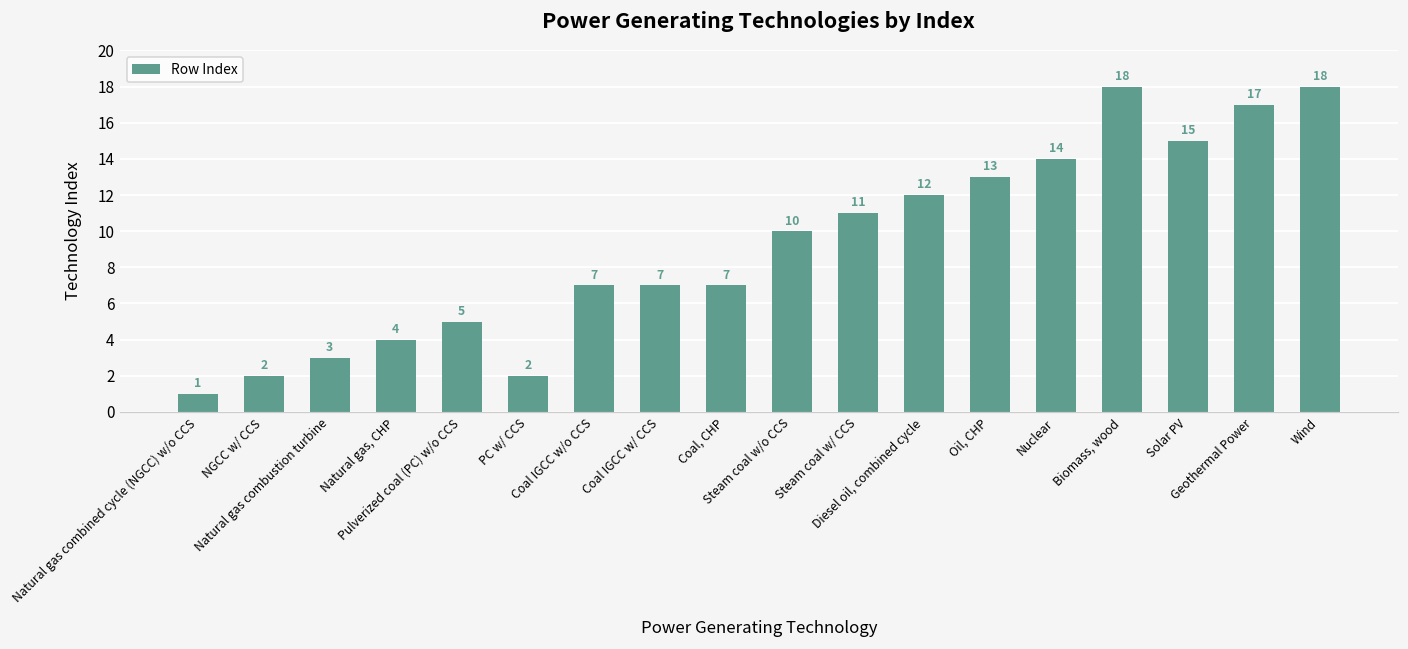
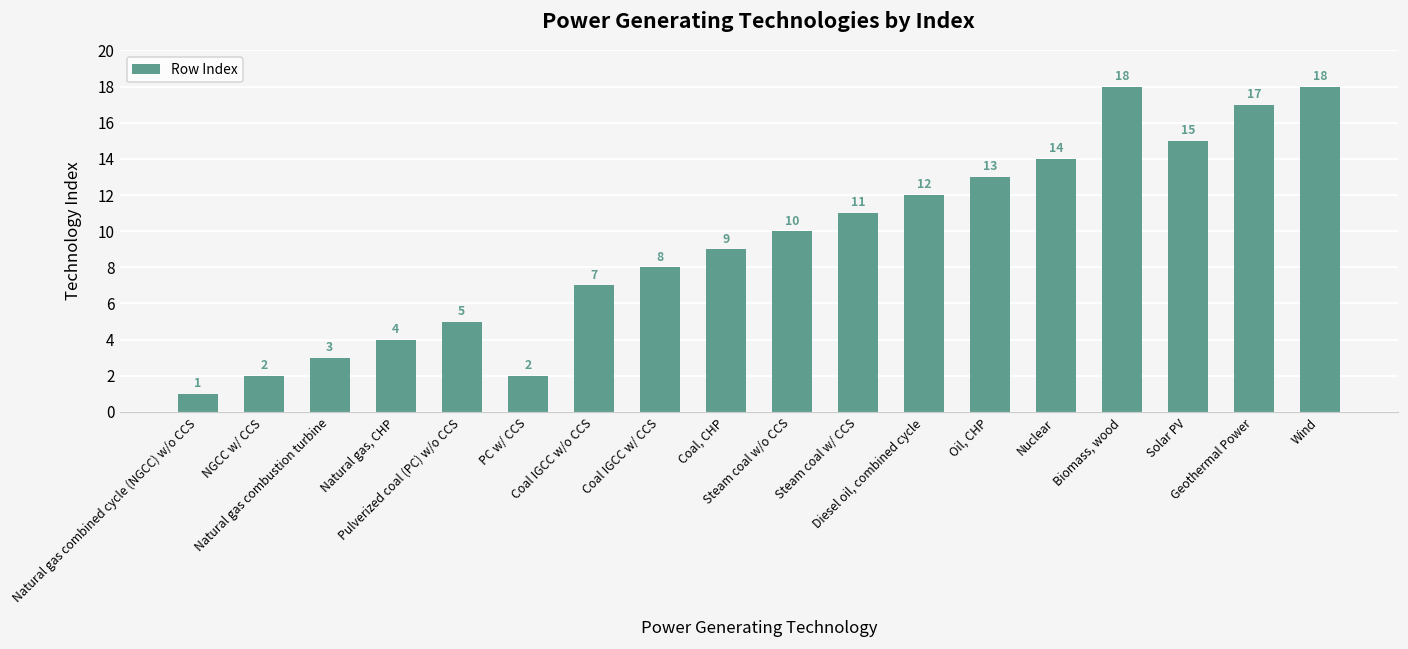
  {
    "Natural gas combined cycle (NGCC) w/o CCS": 1,
    "NGCC w/ CCS": 2,
    "Natural gas combustion turbine": 3,
    "Natural gas, CHP": 4,
    "Pulverized coal (PC) w/o CCS": 5,
    "PC w/ CCS": 2,
    "Coal IGCC w/o CCS": 7,
-   "Coal IGCC w/ CCS": 7,
-   "Coal, CHP": 7,
+   "Coal IGCC w/ CCS": 8,
+   "Coal, CHP": 9,
    "Steam coal w/o CCS": 10,
    "Steam coal w/ CCS": 11,
    "Diesel oil, combined cycle": 12,
    "Oil, CHP": 13,
    "Nuclear": 14,
    "Biomass, wood": 18,
    "Solar PV": 15,
    "Geothermal Power": 17,
    "Wind": 18
  }
